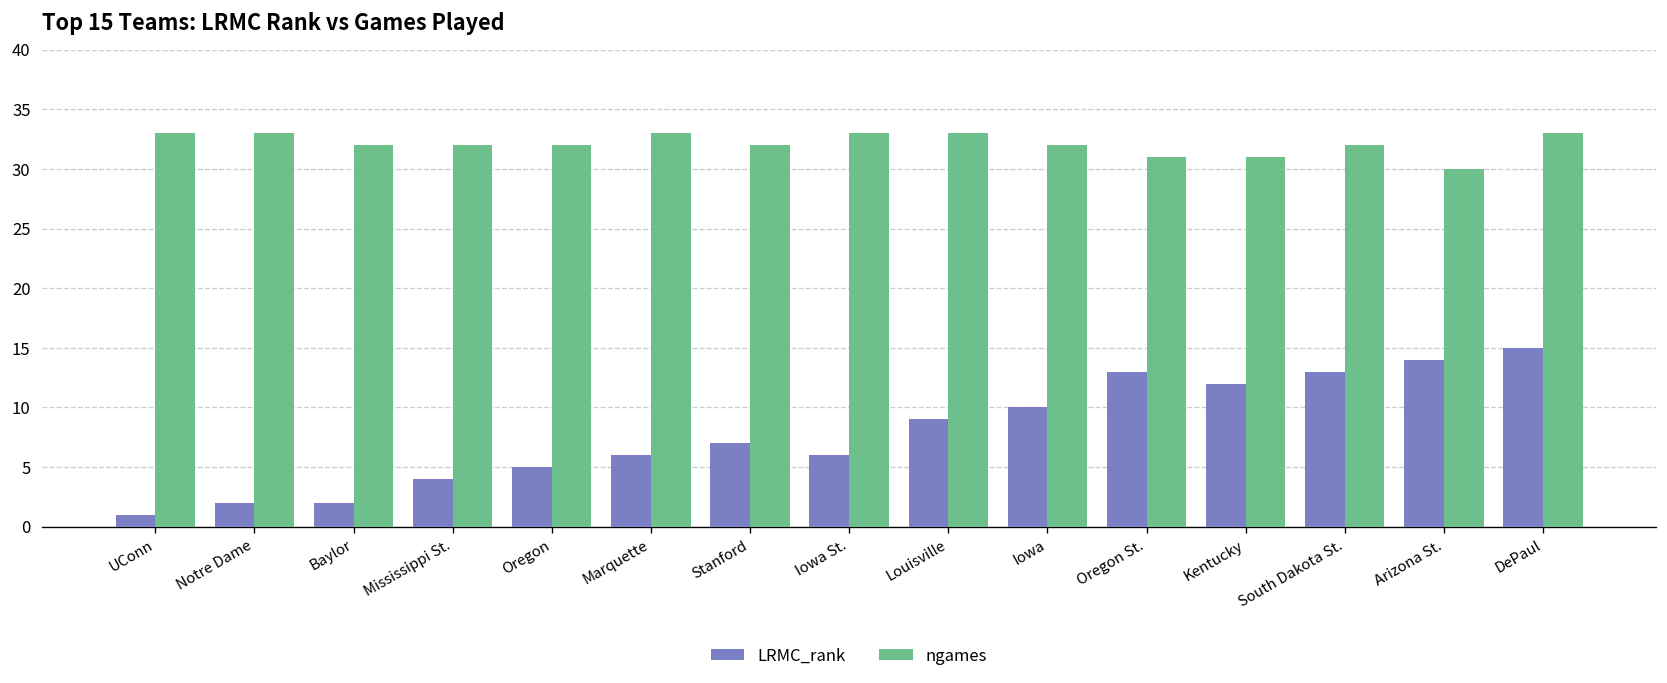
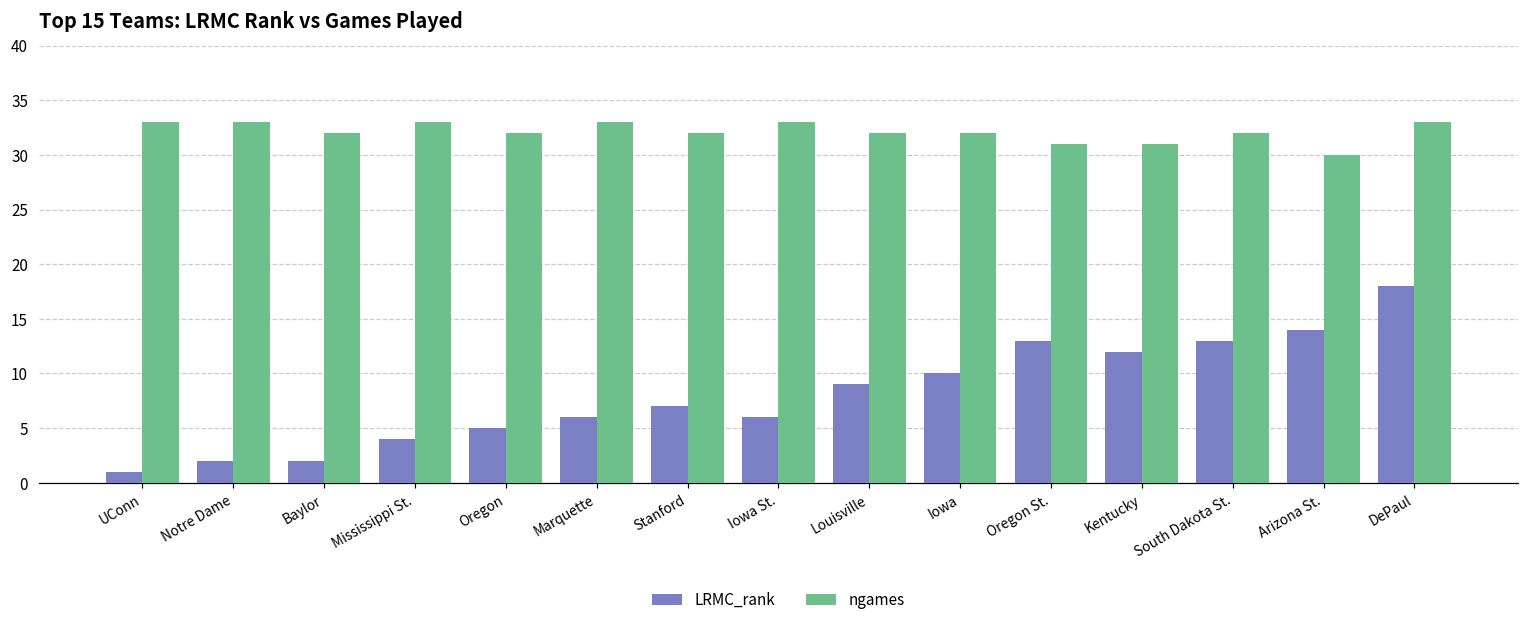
  {
    "LRMC_rank": {
      "UConn": 1,
      "Notre Dame": 2,
      "Baylor": 2,
      "Mississippi St.": 4,
      "Oregon": 5,
      "Marquette": 6,
      "Stanford": 7,
      "Iowa St.": 6,
      "Louisville": 9,
      "Iowa": 10,
      "Oregon St.": 13,
      "Kentucky": 12,
      "South Dakota St.": 13,
      "Arizona St.": 14,
-     "DePaul": 15
+     "DePaul": 18
    },
    "ngames": {
      "UConn": 33,
      "Notre Dame": 33,
      "Baylor": 32,
-     "Mississippi St.": 32,
+     "Mississippi St.": 33,
      "Oregon": 32,
      "Marquette": 33,
      "Stanford": 32,
      "Iowa St.": 33,
-     "Louisville": 33,
+     "Louisville": 32,
      "Iowa": 32,
      "Oregon St.": 31,
      "Kentucky": 31,
      "South Dakota St.": 32,
      "Arizona St.": 30,
      "DePaul": 33
    }
  }
